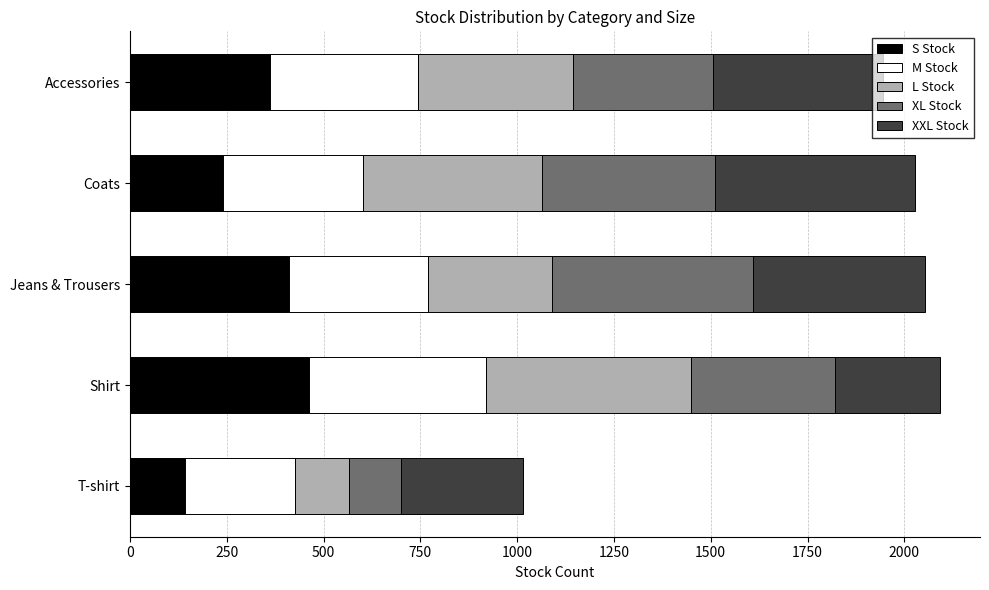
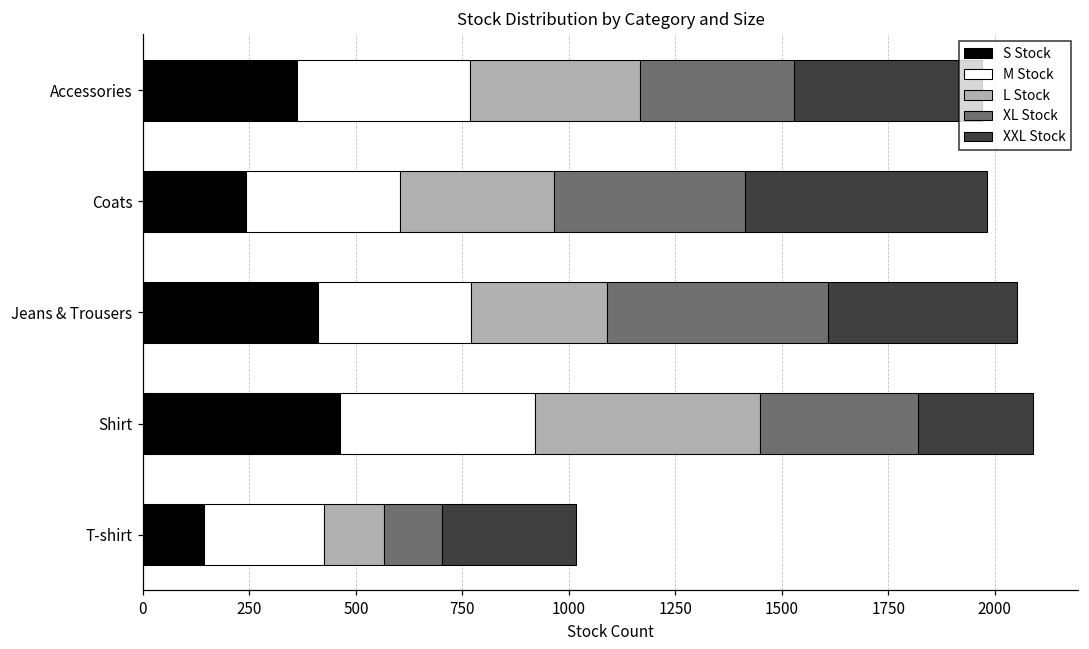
  {
    "S Stock": {
      "Accessories": 360,
      "Coats": 240,
      "Jeans & Trousers": 410,
      "Shirt": 460,
      "T-shirt": 140
    },
    "M Stock": {
-     "Accessories": 380,
+     "Accessories": 410,
      "Coats": 360,
      "Jeans & Trousers": 360,
      "Shirt": 460,
      "T-shirt": 280
    },
    "L Stock": {
      "Accessories": 400,
-     "Coats": 460,
+     "Coats": 360,
      "Jeans & Trousers": 320,
      "Shirt": 530,
      "T-shirt": 140
    },
    "XL Stock": {
      "Accessories": 360,
      "Coats": 450,
      "Jeans & Trousers": 520,
      "Shirt": 370,
      "T-shirt": 140
    },
    "XXL Stock": {
-     "Coats": 520,
+     "Coats": 570,
      "Jeans & Trousers": 440,
      "Shirt": 270,
      "T-shirt": 320
    }
  }
